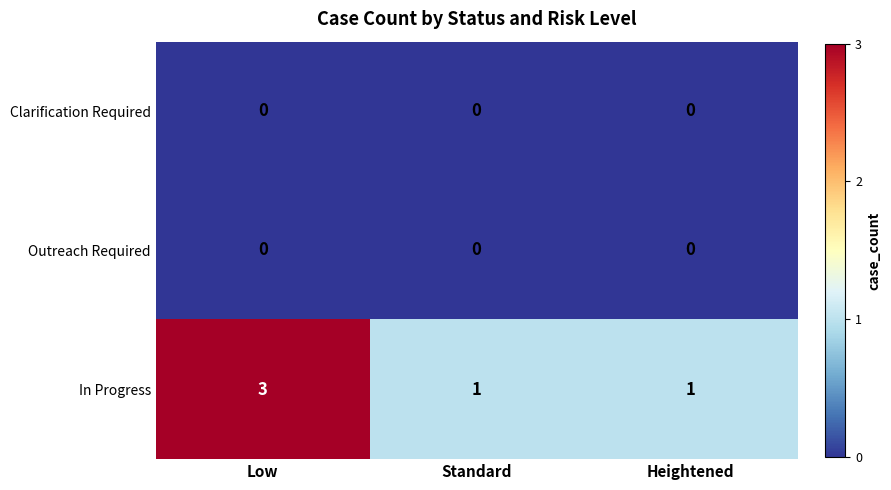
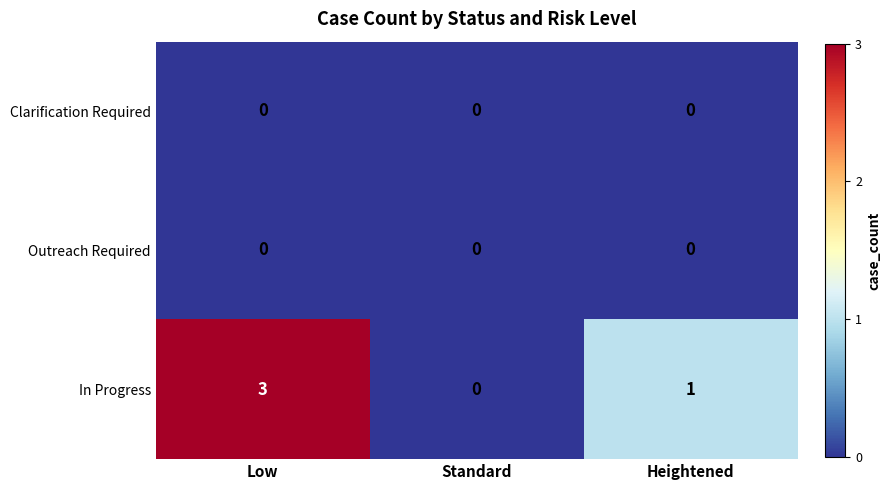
  {
    "Clarification Required": {
      "Low": 0,
      "Standard": 0,
      "Heightened": 0
    },
    "Outreach Required": {
      "Low": 0,
      "Standard": 0,
      "Heightened": 0
    },
    "In Progress": {
      "Low": 3,
-     "Standard": 1,
+     "Standard": 0,
      "Heightened": 1
    }
  }
